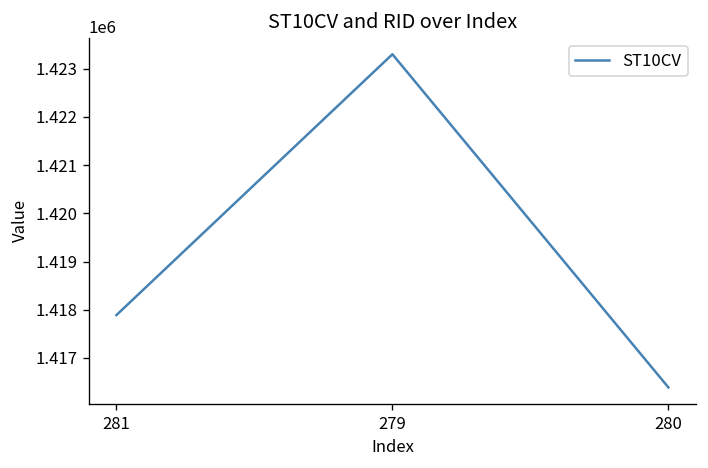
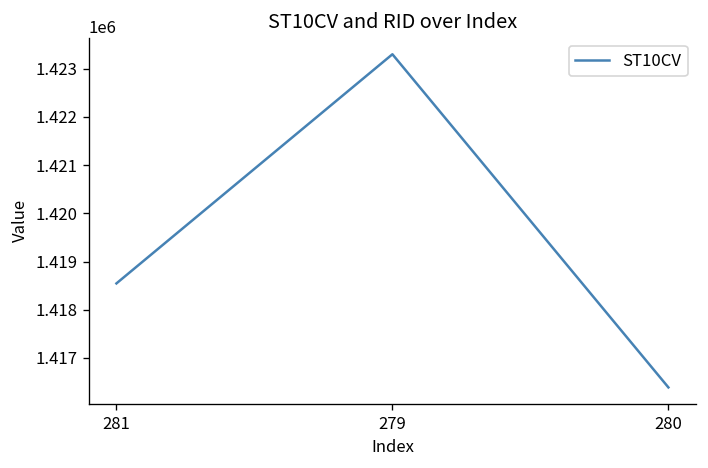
  {
-   "281": 1417900,
+   "281": 1418500,
    "279": 1423300,
    "280": 1416400
  }
